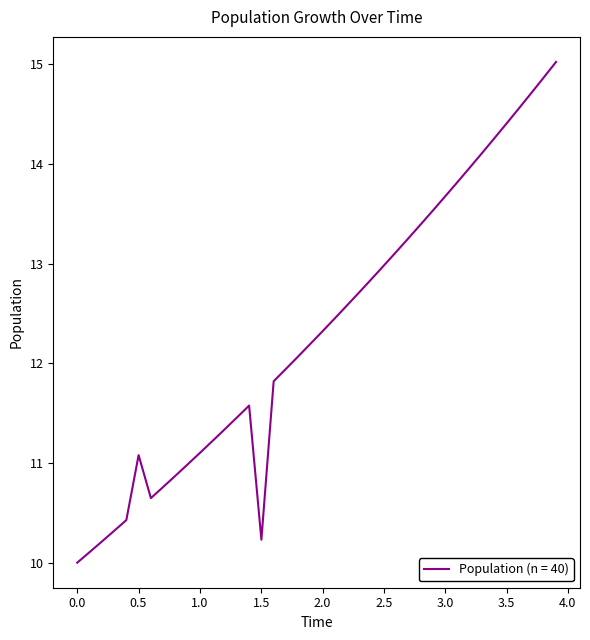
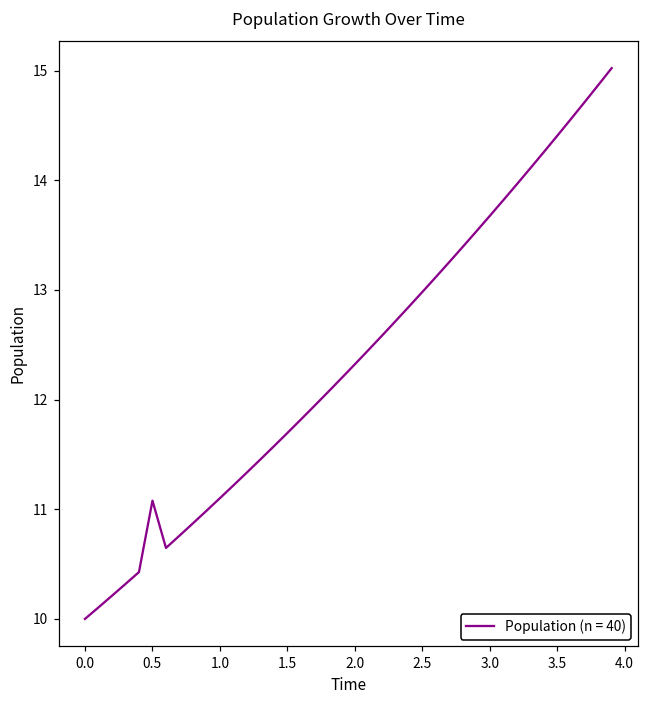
  {
    "0.0": 10.0,
    "0.5": 11.1,
    "1.0": 11.1,
-   "1.5": 10.2
+   "1.5": 11.7
  }
